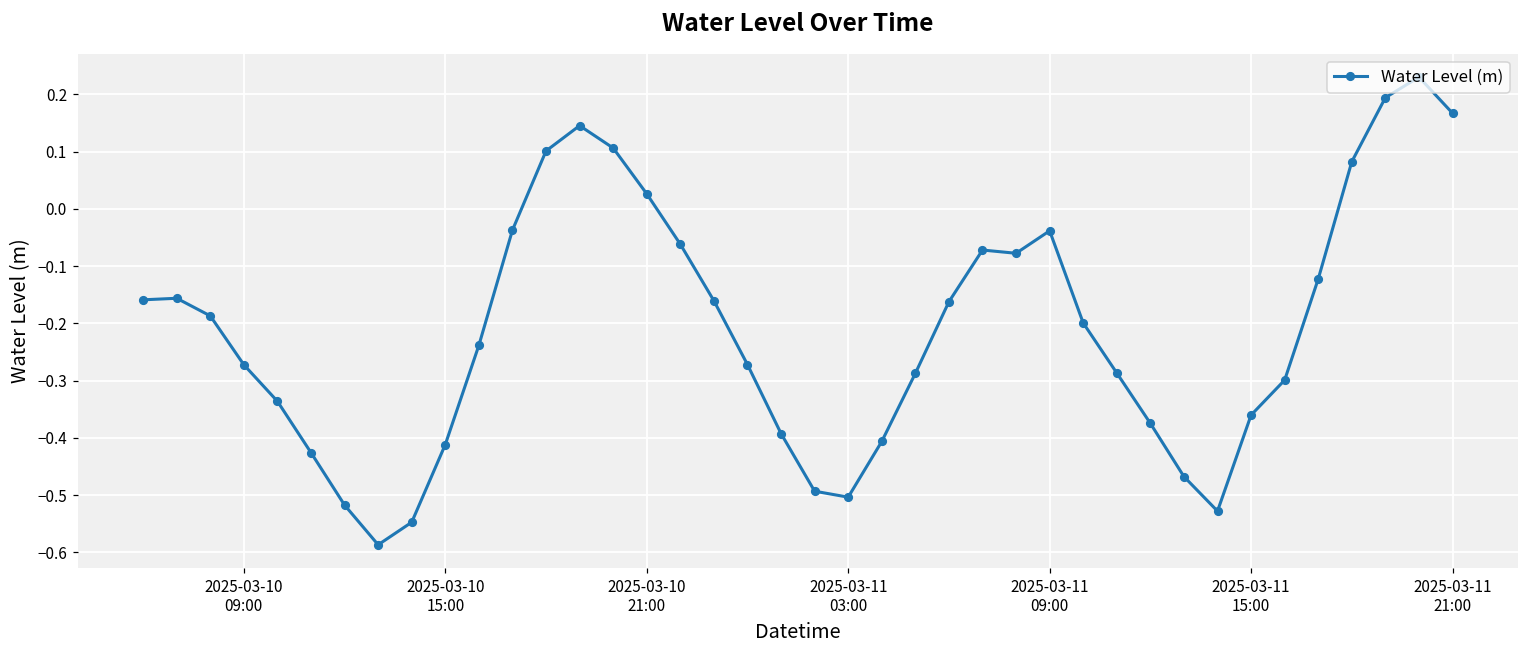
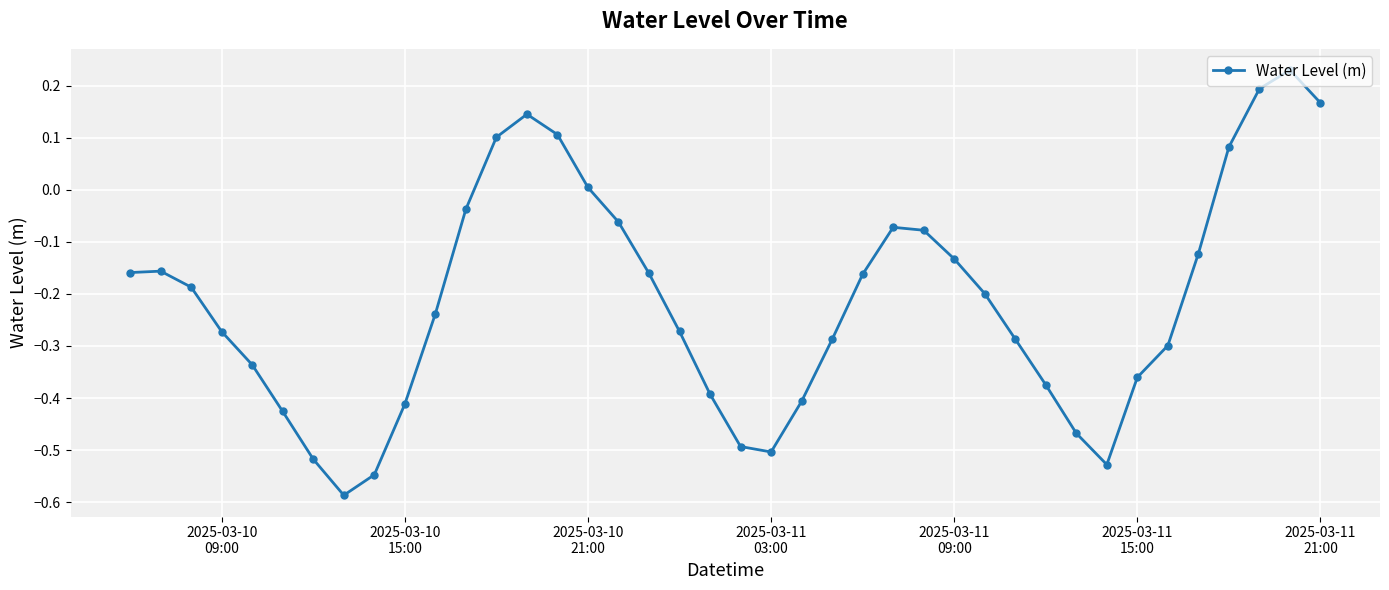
  {
    "2025-03-10 09:00": -0.27,
    "2025-03-10 15:00": -0.41,
-   "2025-03-10 21:00": 0.03,
+   "2025-03-10 21:00": 0.00,
    "2025-03-11 03:00": -0.50,
-   "2025-03-11 09:00": -0.04,
+   "2025-03-11 09:00": -0.13,
    "2025-03-11 15:00": -0.36,
    "2025-03-11 21:00": 0.17
  }
